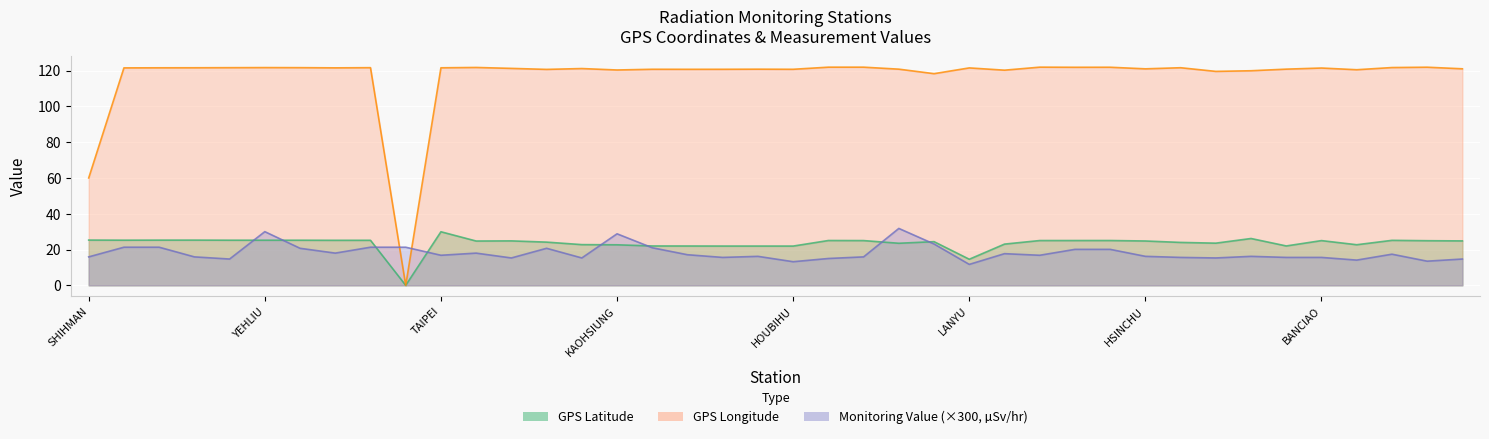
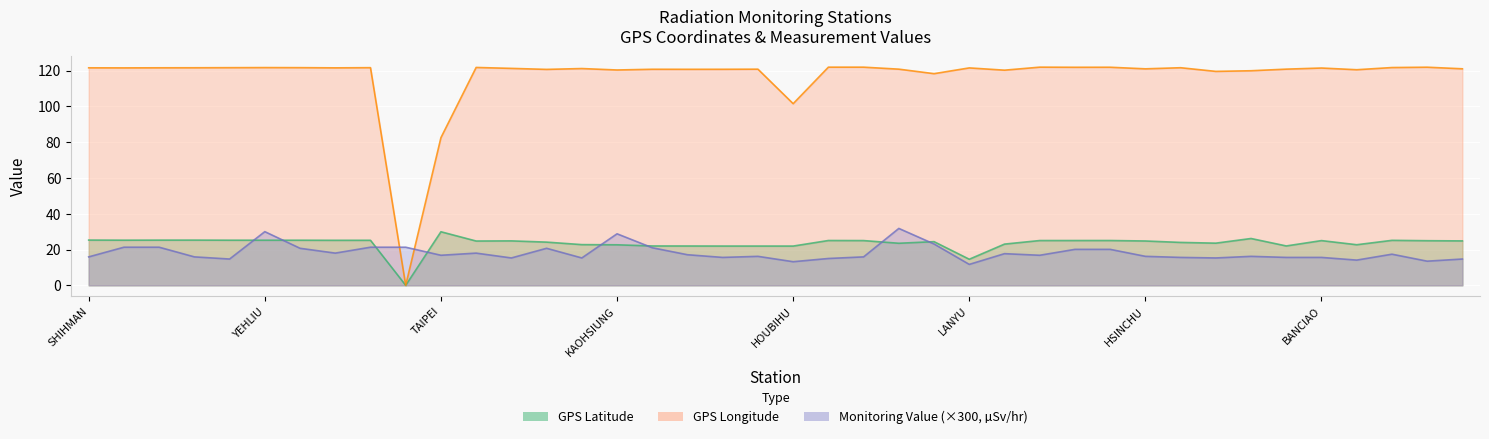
  {
    "GPS Latitude": {
      "SHIHMAN": 25,
      "YEHLIU": 25,
      "TAIPEI": 30,
      "KAOHSIUNG": 23,
      "HOUBIHU": 22,
      "LANYU": 15,
      "HSINCHU": 25,
      "BANCIAO": 25
    },
    "GPS Longitude": {
-     "SHIHMAN": 60,
+     "SHIHMAN": 122,
      "YEHLIU": 122,
-     "TAIPEI": 122,
+     "TAIPEI": 83,
      "KAOHSIUNG": 120,
-     "HOUBIHU": 121,
+     "HOUBIHU": 102,
      "LANYU": 122,
      "HSINCHU": 121,
      "BANCIAO": 121
    },
    "Monitoring Value (×300, µSv/hr)": {
      "SHIHMAN": 16,
      "YEHLIU": 30,
      "TAIPEI": 17,
      "KAOHSIUNG": 29,
      "HOUBIHU": 13,
      "LANYU": 12,
      "HSINCHU": 16,
      "BANCIAO": 16
    }
  }
